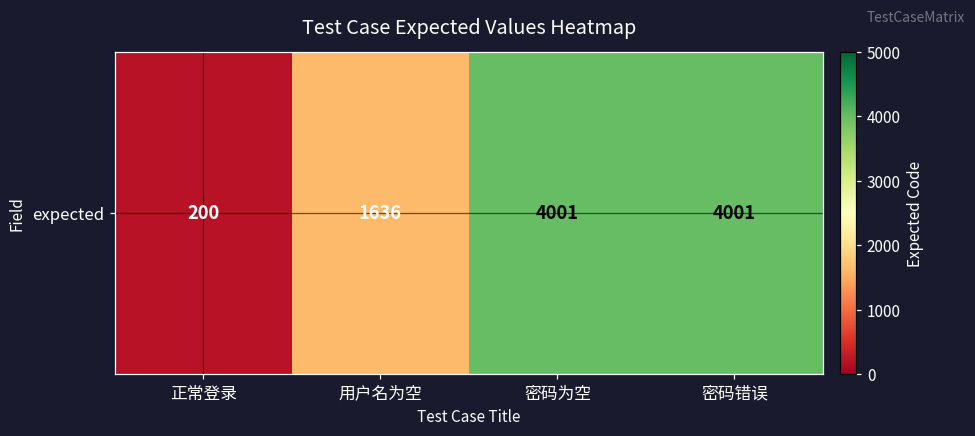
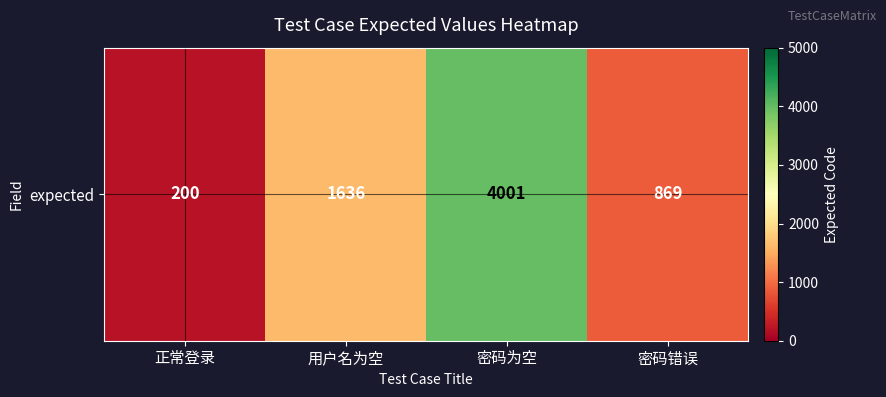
  {
    "expected": {
      "正常登录": 200,
      "用户名为空": 1636,
      "密码为空": 4001,
-     "密码错误": 4001
+     "密码错误": 869
    }
  }
